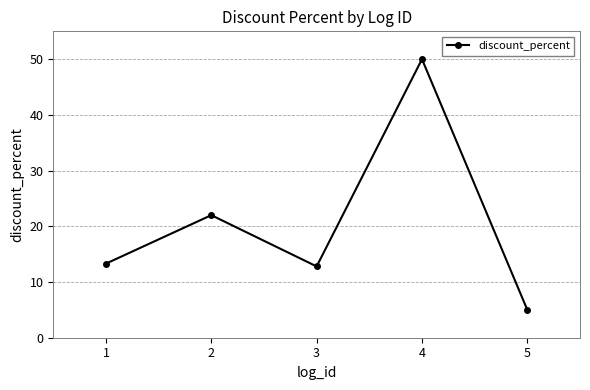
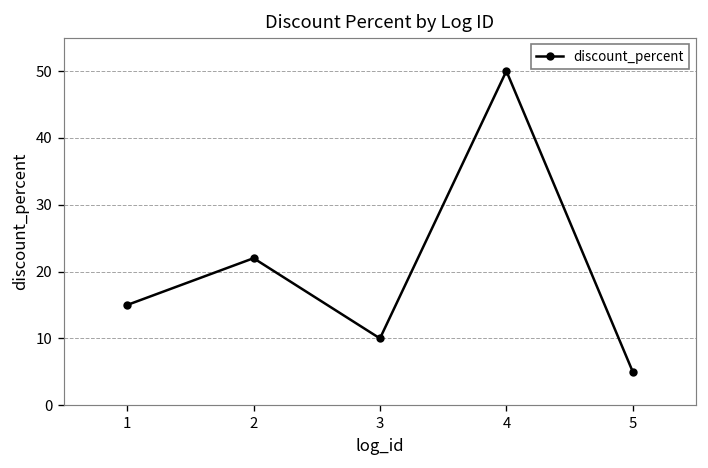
  {
-   "1": 13,
+   "1": 15,
    "2": 22,
-   "3": 13,
+   "3": 10,
    "4": 50,
    "5": 5
  }
